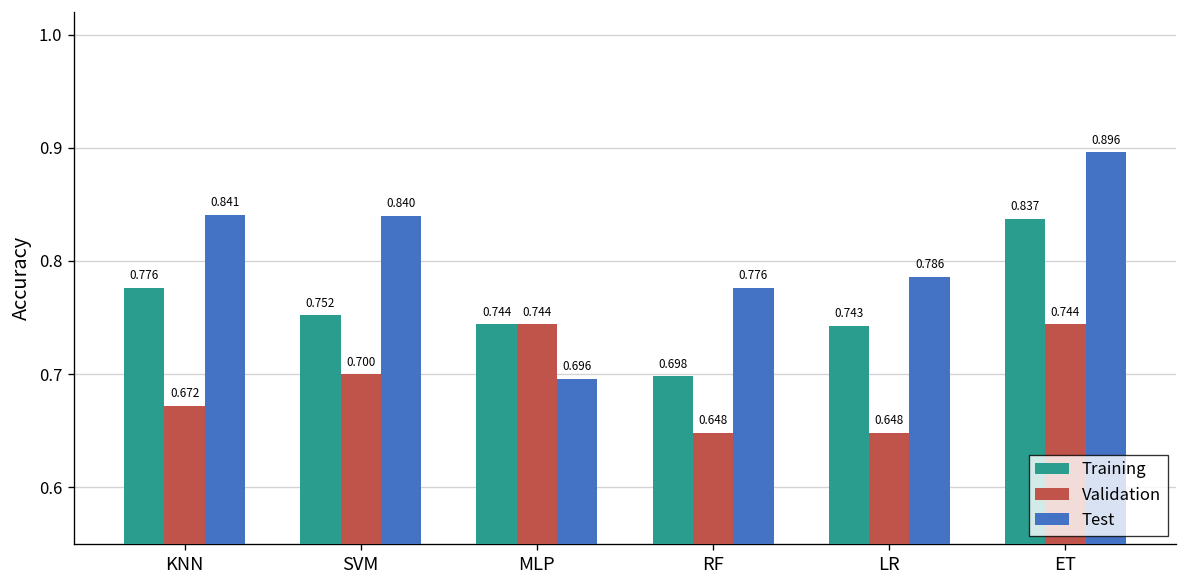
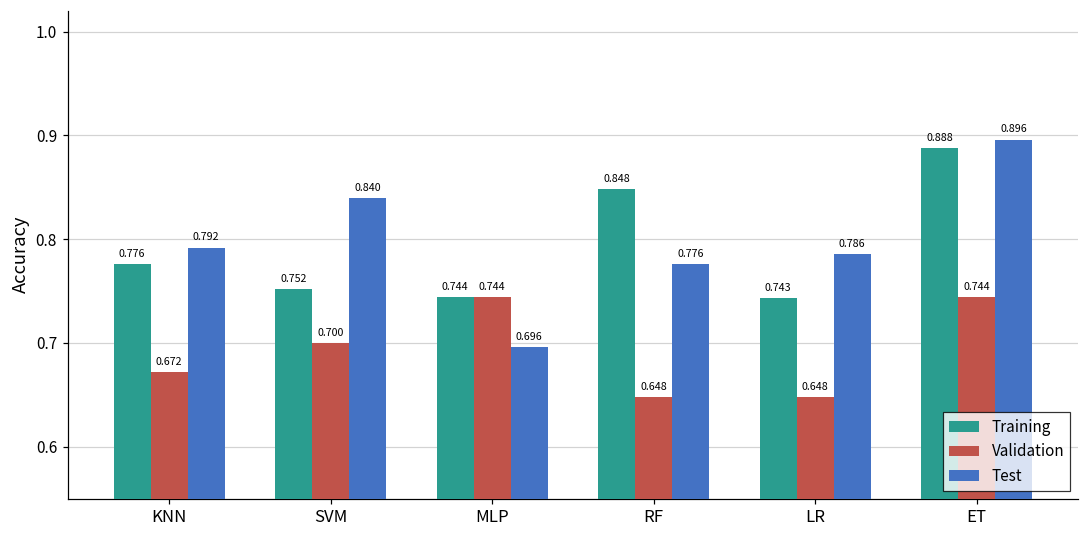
  {
    "Training": {
      "KNN": 0.776,
      "SVM": 0.752,
      "MLP": 0.744,
-     "RF": 0.698,
+     "RF": 0.848,
      "LR": 0.743,
-     "ET": 0.837
+     "ET": 0.888
    },
    "Validation": {
      "KNN": 0.672,
      "SVM": 0.700,
      "MLP": 0.744,
      "RF": 0.648,
      "LR": 0.648,
      "ET": 0.744
    },
    "Test": {
-     "KNN": 0.841,
+     "KNN": 0.792,
      "SVM": 0.840,
      "MLP": 0.696,
      "RF": 0.776,
      "LR": 0.786,
      "ET": 0.896
    }
  }
